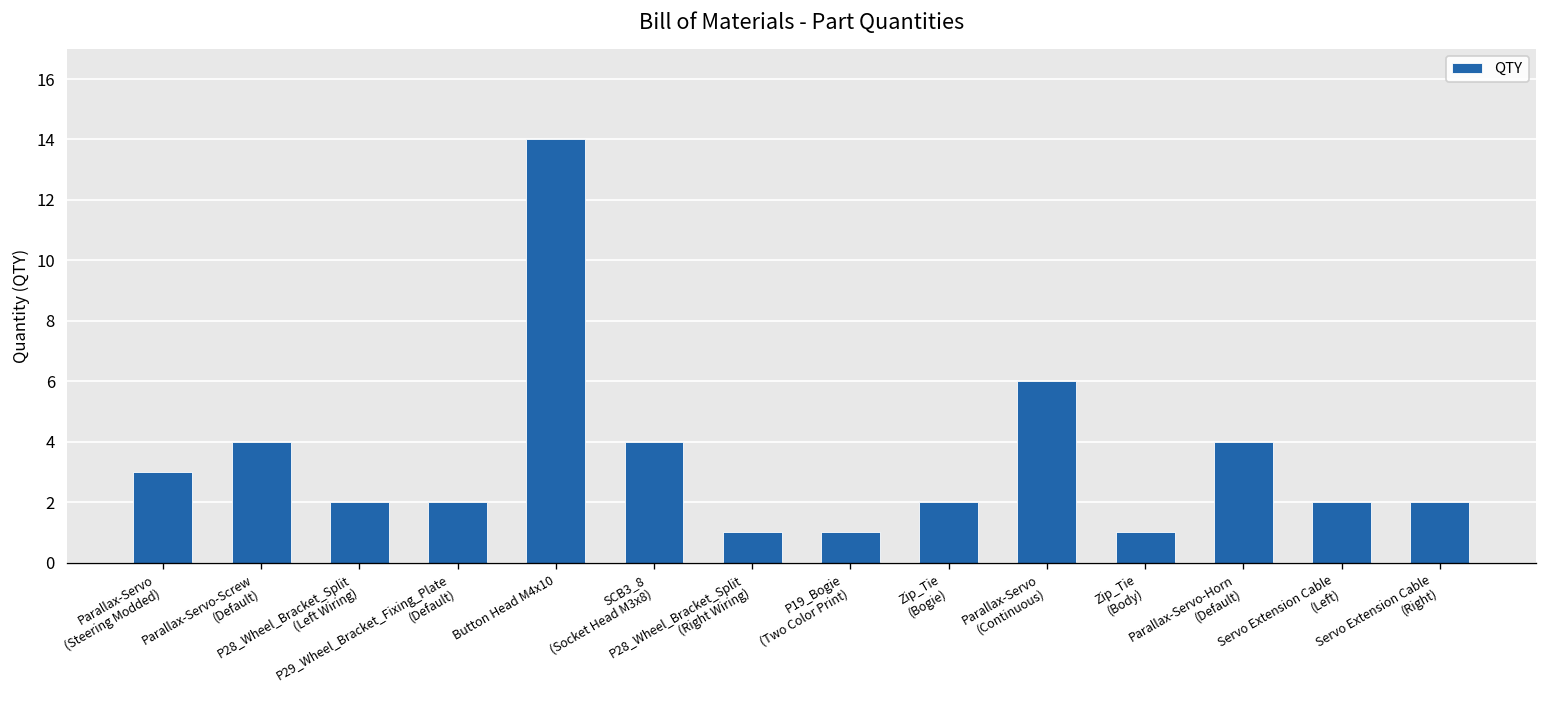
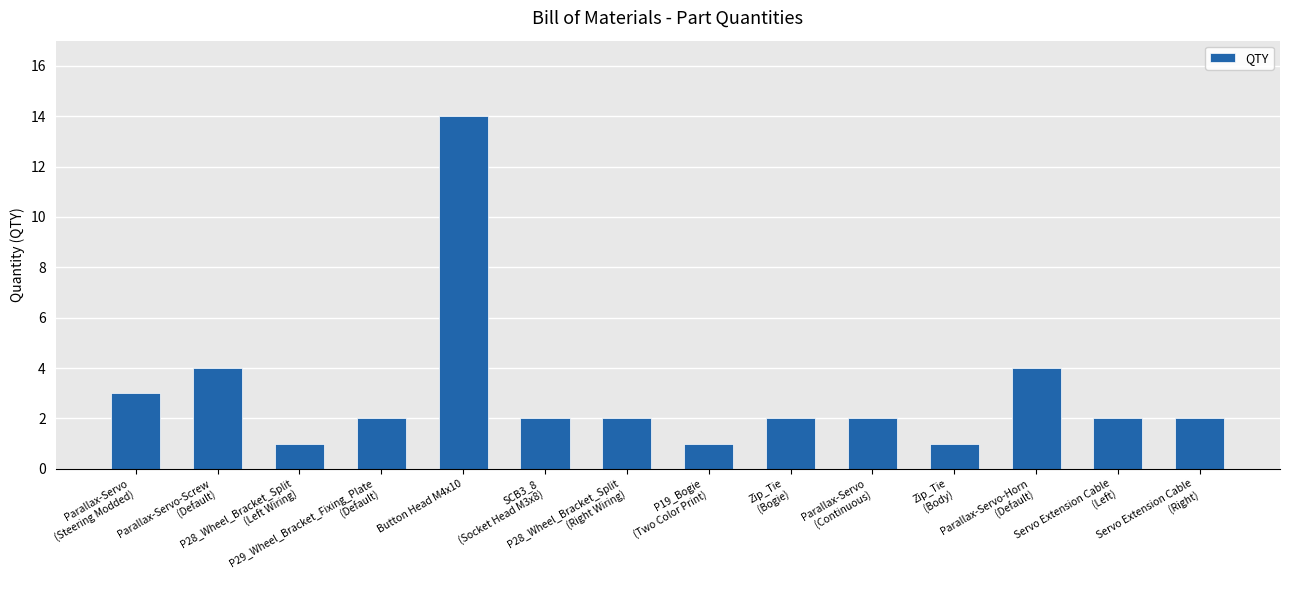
  {
    "Parallax-Servo (Steering Modded)": 3,
    "Parallax-Servo-Screw (Default)": 4,
-   "P28_Wheel_Bracket_Split (Left Wiring)": 2,
+   "P28_Wheel_Bracket_Split (Left Wiring)": 1,
    "P29_Wheel_Bracket_Fixing_Plate (Default)": 2,
    "Button Head M4x10": 14,
-   "SCB3_8 (Socket Head M3x8)": 4,
-   "P28_Wheel_Bracket_Split (Right Wiring)": 1,
+   "SCB3_8 (Socket Head M3x8)": 2,
+   "P28_Wheel_Bracket_Split (Right Wiring)": 2,
    "P19_Bogie (Two Color Print)": 1,
    "Zip_Tie (Bogie)": 2,
-   "Parallax-Servo (Continuous)": 6,
+   "Parallax-Servo (Continuous)": 2,
    "Zip_Tie (Body)": 1,
    "Parallax-Servo-Horn (Default)": 4,
    "Servo Extension Cable (Left)": 2,
    "Servo Extension Cable (Right)": 2
  }
